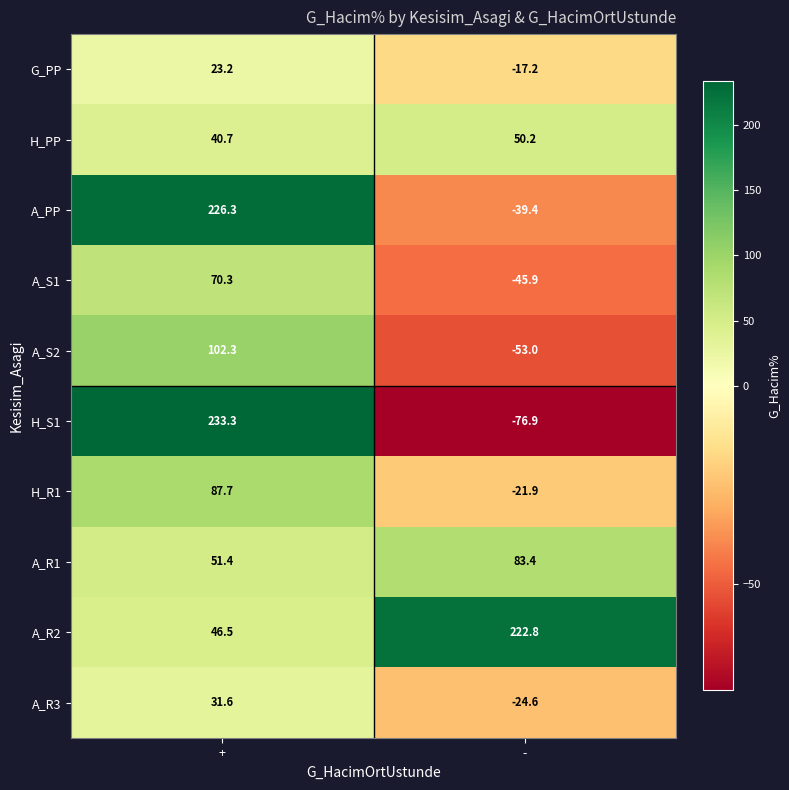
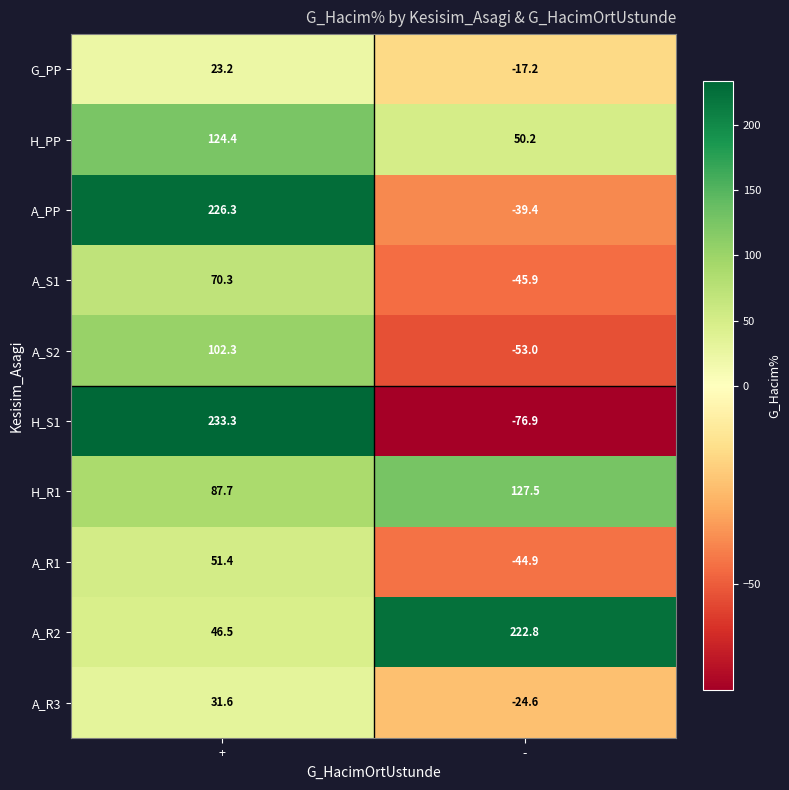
  {
    "G_PP": {
      "+": 23.2,
      "-": -17.2
    },
    "H_PP": {
-     "+": 40.7,
+     "+": 124.4,
      "-": 50.2
    },
    "A_PP": {
      "+": 226.3,
      "-": -39.4
    },
    "A_S1": {
      "+": 70.3,
      "-": -45.9
    },
    "A_S2": {
      "+": 102.3,
      "-": -53.0
    },
    "H_S1": {
      "+": 233.3,
      "-": -76.9
    },
    "H_R1": {
      "+": 87.7,
-     "-": -21.9
+     "-": 127.5
    },
    "A_R1": {
      "+": 51.4,
-     "-": 83.4
+     "-": -44.9
    },
    "A_R2": {
      "+": 46.5,
      "-": 222.8
    },
    "A_R3": {
      "+": 31.6,
      "-": -24.6
    }
  }
